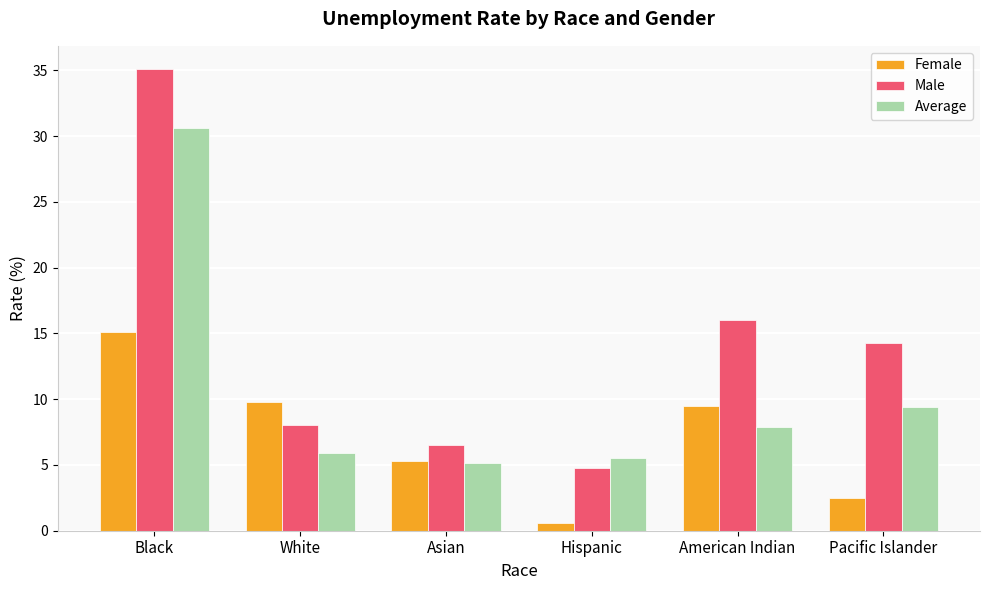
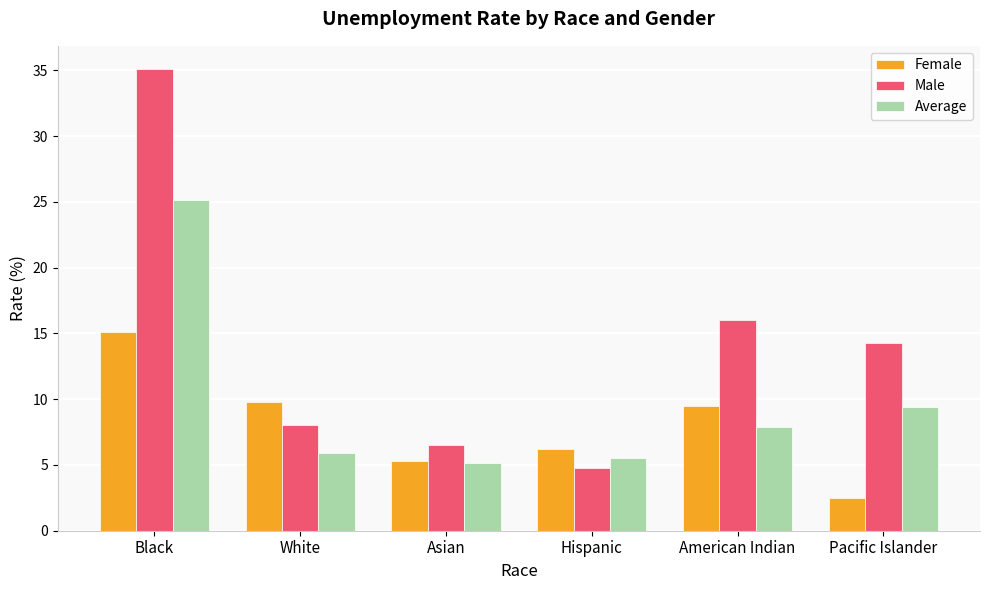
  {
    "Female": {
      "Black": 15.1,
      "White": 9.8,
      "Asian": 5.3,
-     "Hispanic": 0.6,
+     "Hispanic": 6.2,
      "American Indian": 9.5,
      "Pacific Islander": 2.5
    },
    "Male": {
      "Black": 35.1,
      "White": 8.0,
      "Asian": 6.5,
      "Hispanic": 4.8,
      "American Indian": 16.0,
      "Pacific Islander": 14.3
    },
    "Average": {
-     "Black": 30.6,
+     "Black": 25.1,
      "White": 5.9,
      "Asian": 5.2,
      "Hispanic": 5.5,
      "American Indian": 7.9,
      "Pacific Islander": 9.4
    }
  }
